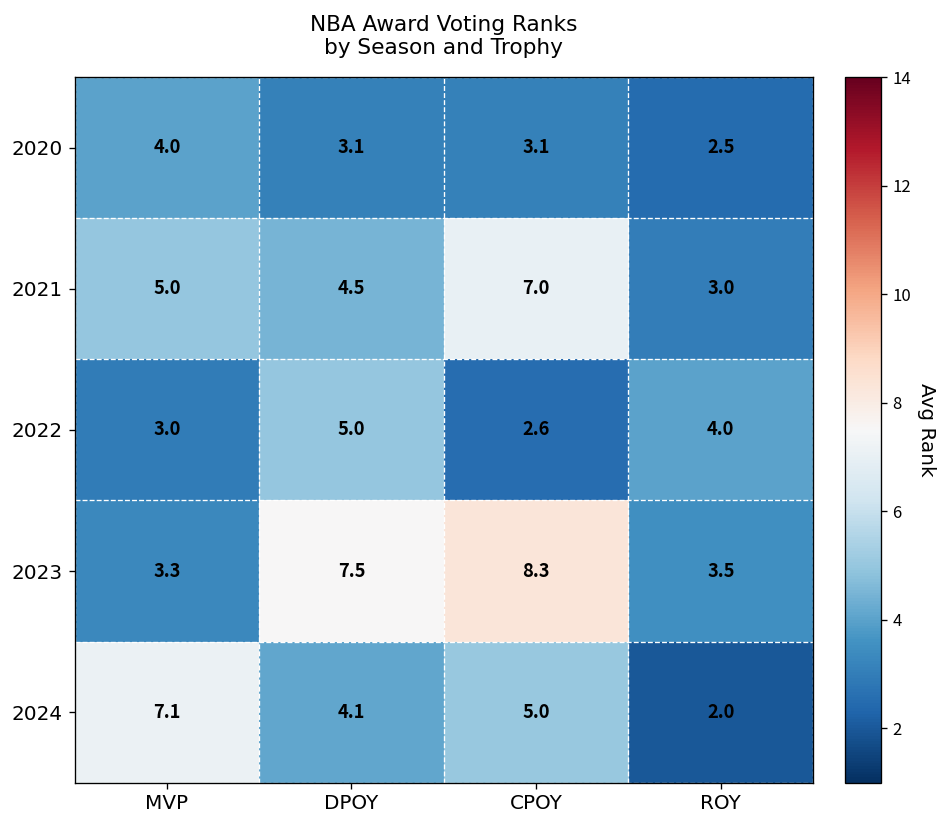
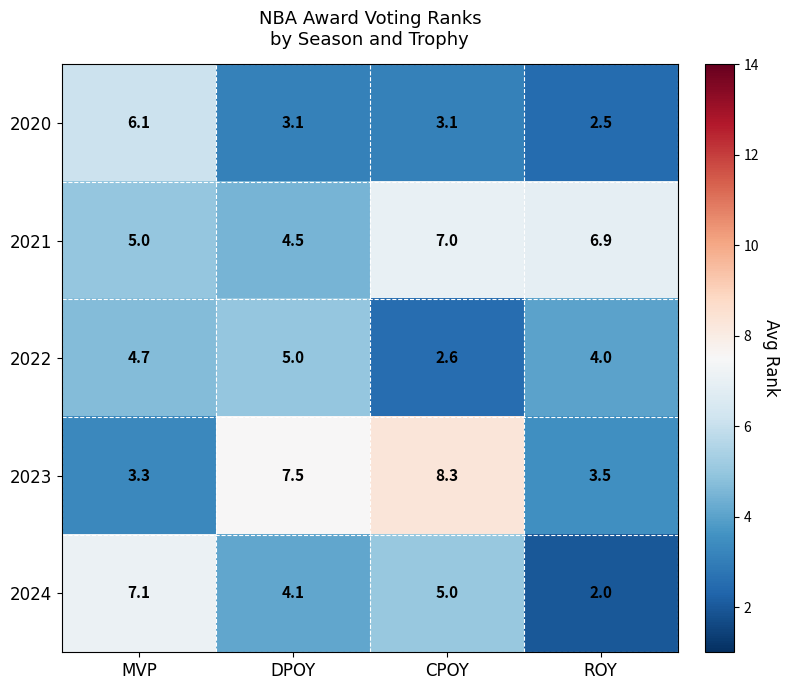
  {
    "2020": {
-     "MVP": 4.0,
+     "MVP": 6.1,
      "DPOY": 3.1,
      "CPOY": 3.1,
      "ROY": 2.5
    },
    "2021": {
      "MVP": 5.0,
      "DPOY": 4.5,
      "CPOY": 7.0,
-     "ROY": 3.0
+     "ROY": 6.9
    },
    "2022": {
-     "MVP": 3.0,
+     "MVP": 4.7,
      "DPOY": 5.0,
      "CPOY": 2.6,
      "ROY": 4.0
    },
    "2023": {
      "MVP": 3.3,
      "DPOY": 7.5,
      "CPOY": 8.3,
      "ROY": 3.5
    },
    "2024": {
      "MVP": 7.1,
      "DPOY": 4.1,
      "CPOY": 5.0,
      "ROY": 2.0
    }
  }
